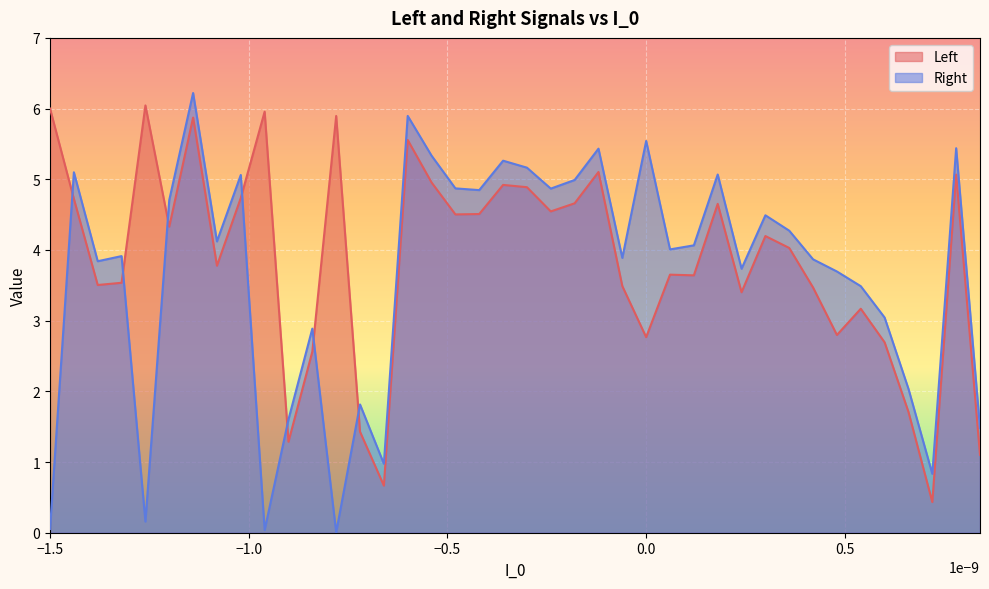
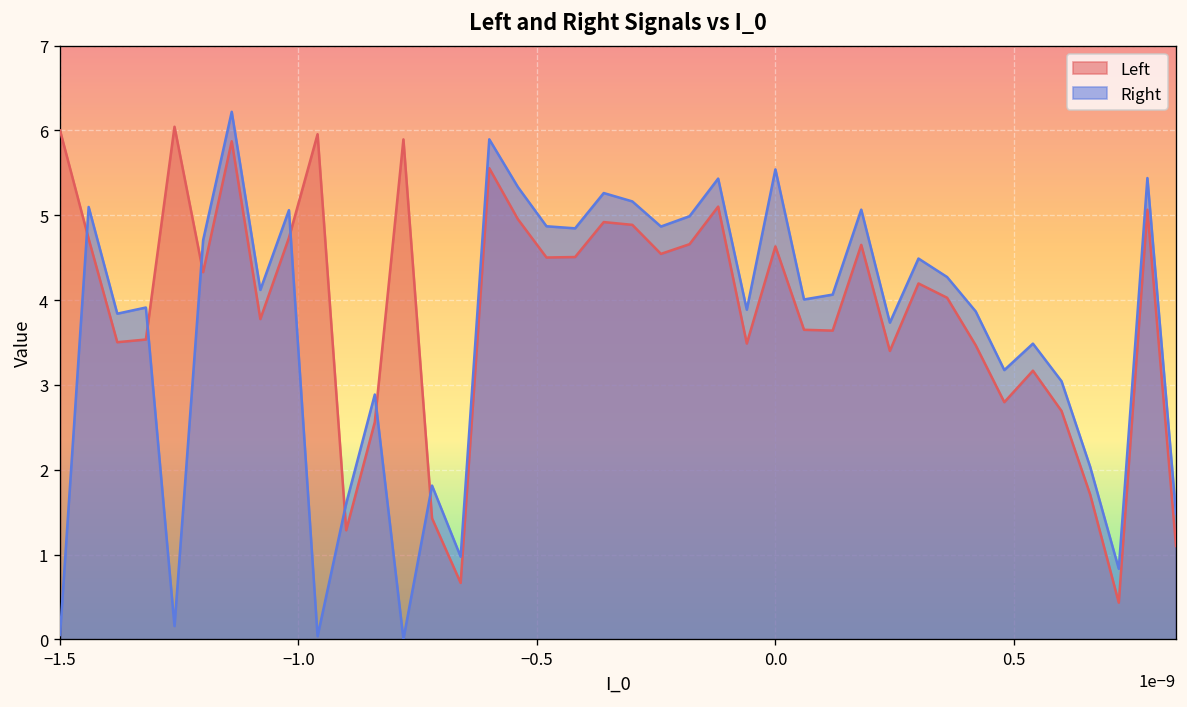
  {
    "Left": {
      "−1.5": 6.0,
      "−1.0": 4.7,
-     "0.0": 2.8,
+     "0.0": 4.6,
      "0.5": 2.8
    },
    "Right": {
      "−1.5": 0.1,
      "−1.0": 5.1,
      "0.0": 5.5,
-     "0.5": 3.7
+     "0.5": 3.2
    }
  }
